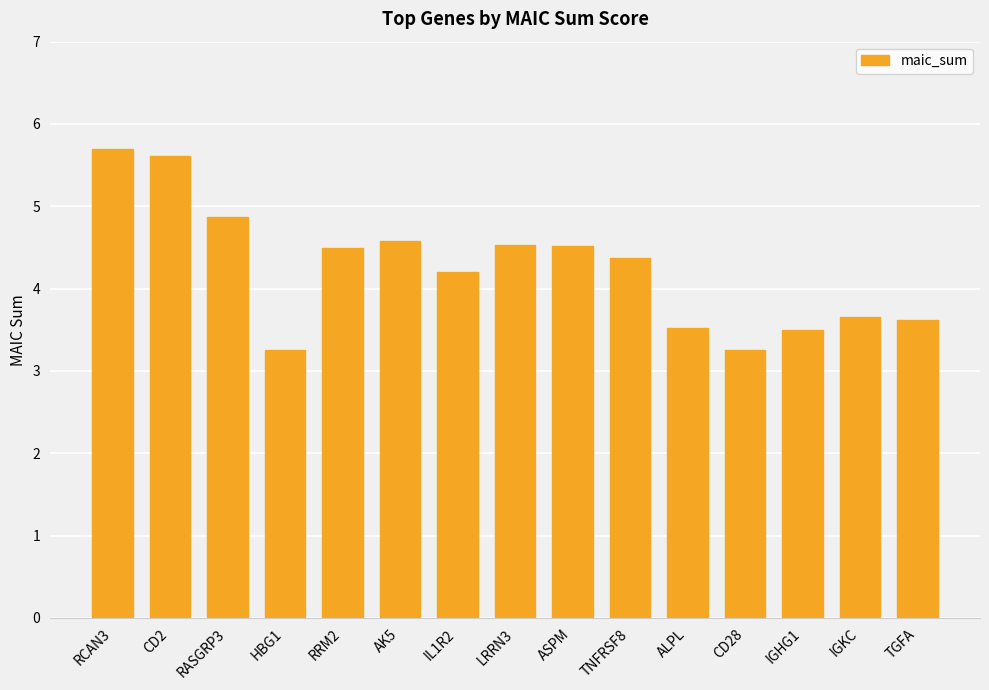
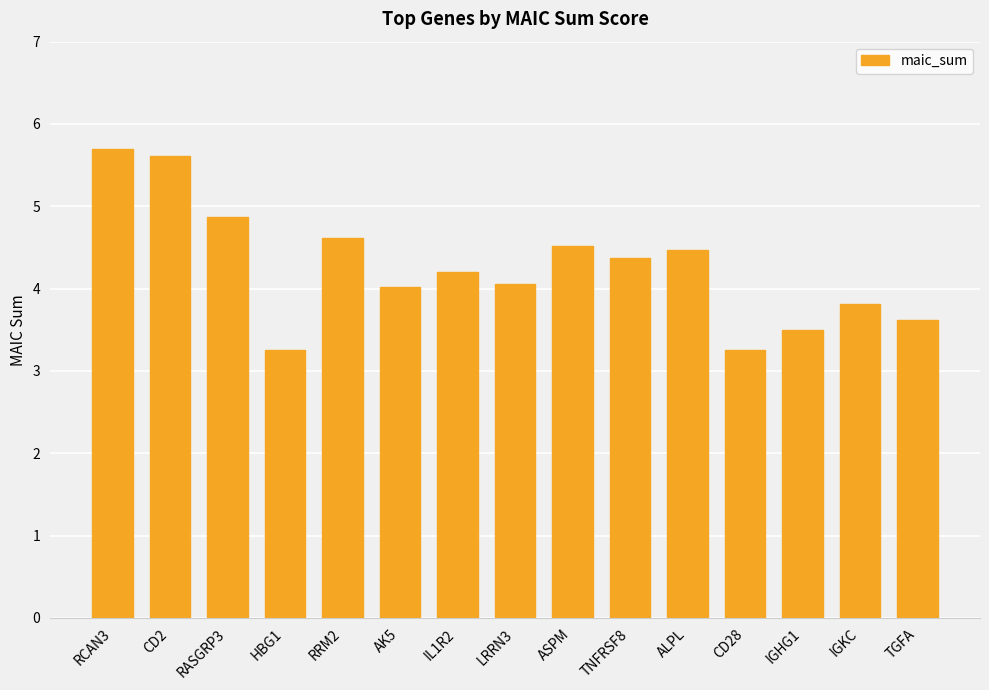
  {
    "RCAN3": 5.7,
    "CD2": 5.6,
    "RASGRP3": 4.9,
    "HBG1": 3.3,
-   "RRM2": 4.5,
-   "AK5": 4.6,
+   "RRM2": 4.6,
+   "AK5": 4.0,
    "IL1R2": 4.2,
-   "LRRN3": 4.5,
+   "LRRN3": 4.1,
    "ASPM": 4.5,
    "TNFRSF8": 4.4,
-   "ALPL": 3.5,
+   "ALPL": 4.5,
    "CD28": 3.2,
    "IGHG1": 3.5,
-   "IGKC": 3.7,
+   "IGKC": 3.8,
    "TGFA": 3.6
  }
